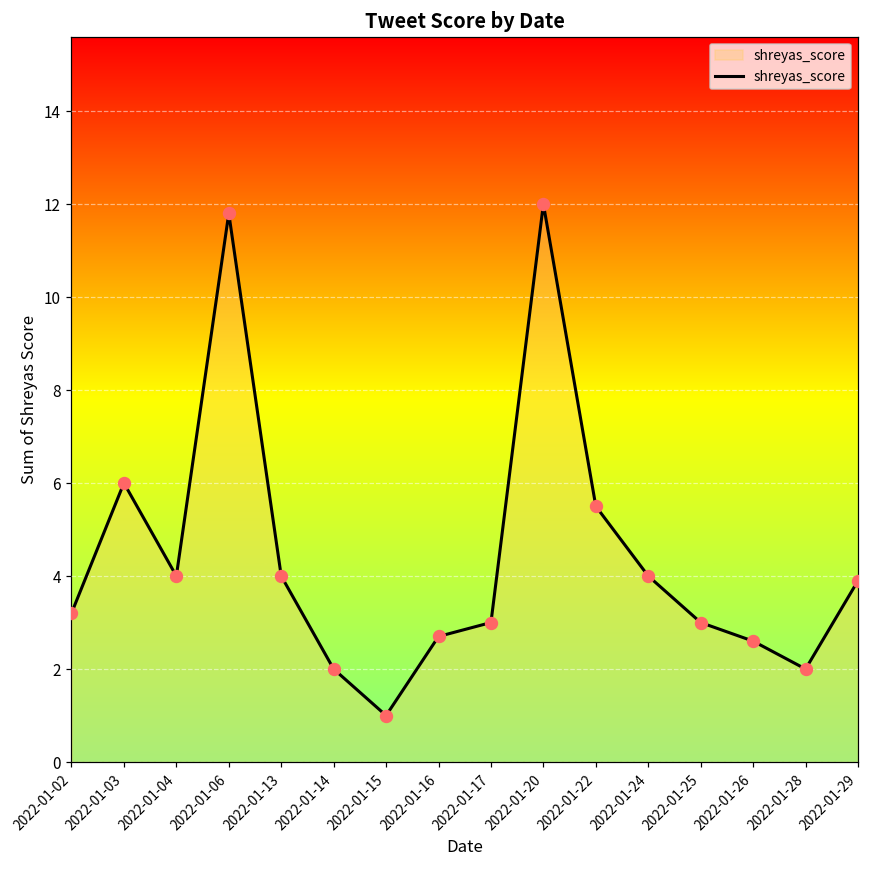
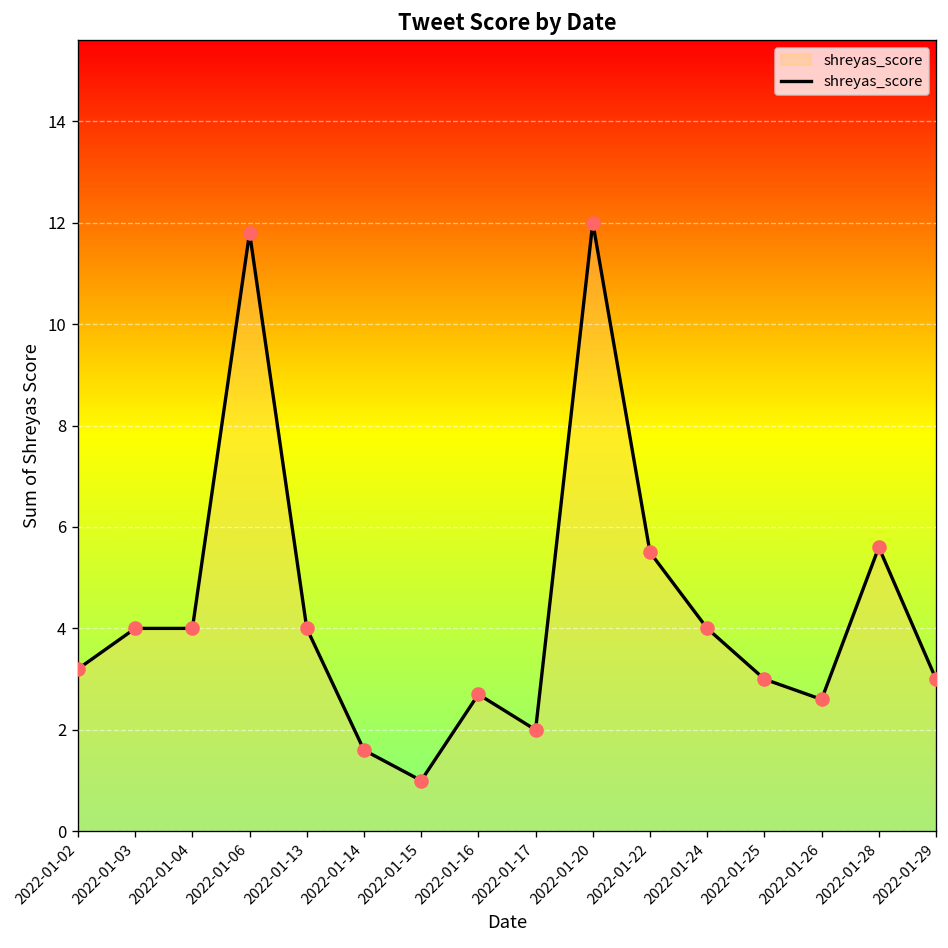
  {
    "2022-01-02": 3.2,
-   "2022-01-03": 6,
+   "2022-01-03": 4,
    "2022-01-04": 4.0,
    "2022-01-06": 11.8,
    "2022-01-13": 4.0,
-   "2022-01-14": 2.0,
+   "2022-01-14": 1.6,
    "2022-01-15": 1.0,
    "2022-01-16": 2.7,
-   "2022-01-17": 3,
+   "2022-01-17": 2,
    "2022-01-20": 12.0,
    "2022-01-22": 5.5,
    "2022-01-24": 4.0,
    "2022-01-25": 3.0,
    "2022-01-26": 2.6,
-   "2022-01-28": 2.0,
-   "2022-01-29": 3.9
+   "2022-01-28": 5.6,
+   "2022-01-29": 3.0
  }
